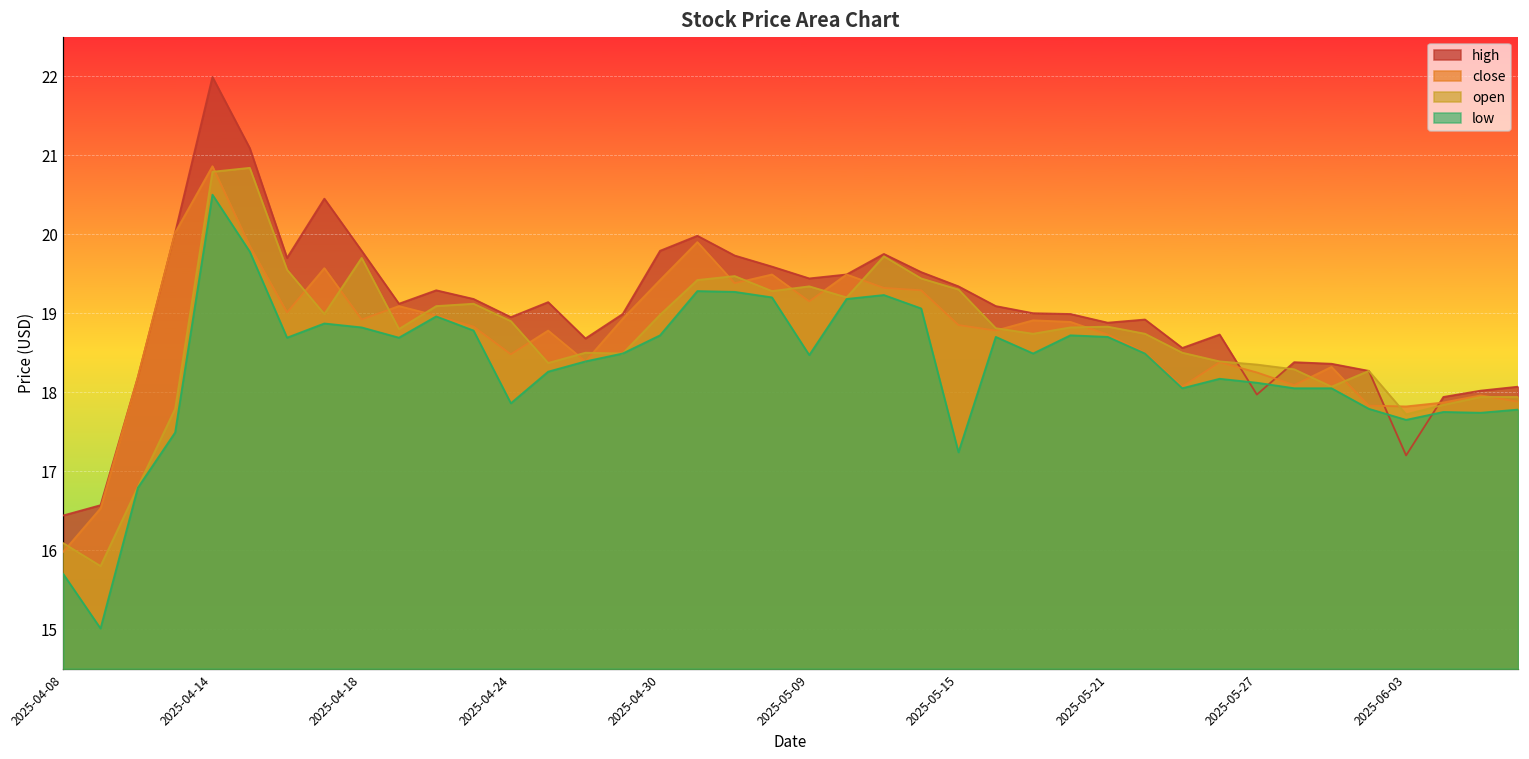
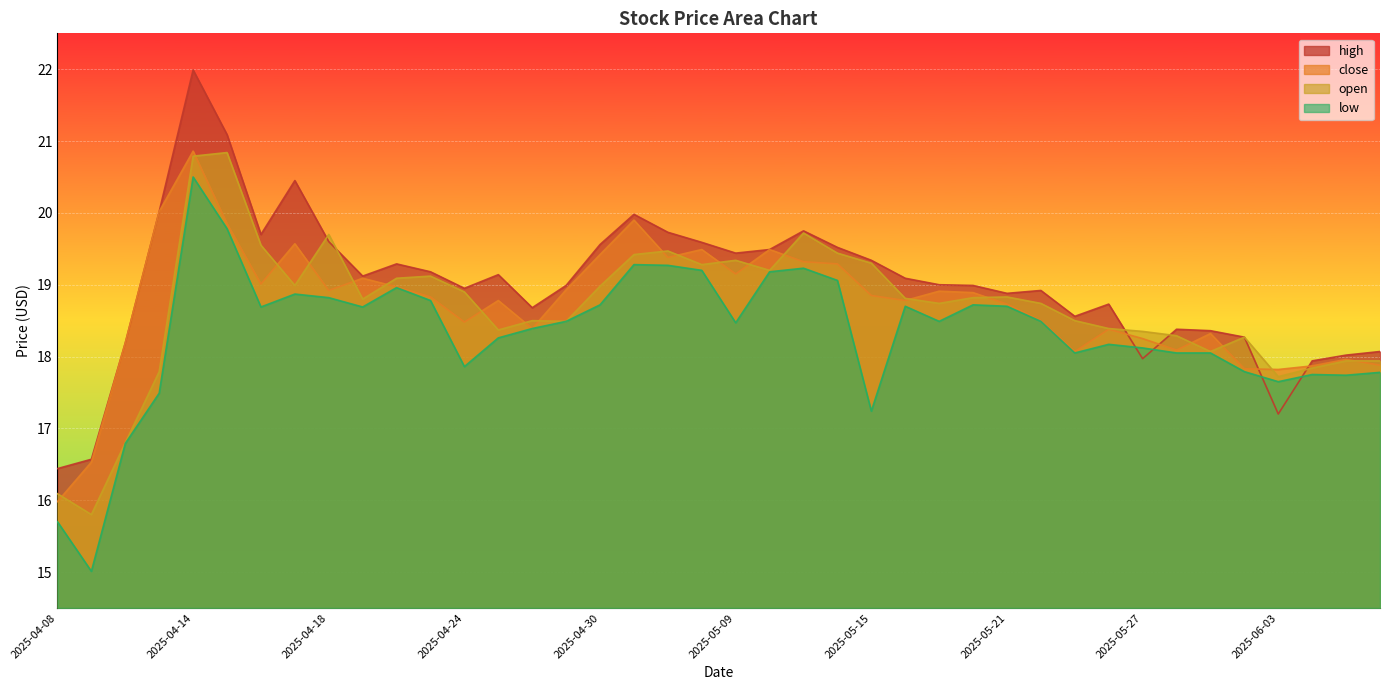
  {
    "high": {
      "2025-04-08": 16.4,
      "2025-04-14": 22.0,
-     "2025-04-18": 19.8,
+     "2025-04-18": 19.6,
      "2025-04-24": 19.0,
-     "2025-04-30": 19.8,
+     "2025-04-30": 19.6,
      "2025-05-09": 19.4,
      "2025-05-15": 19.3,
      "2025-05-21": 18.9,
      "2025-05-27": 18.0,
      "2025-06-03": 17.2
    },
    "low": {
      "2025-04-08": 15.7,
      "2025-04-14": 20.5,
      "2025-04-18": 18.8,
      "2025-04-24": 17.9,
      "2025-04-30": 18.7,
      "2025-05-09": 18.5,
      "2025-05-15": 17.2,
      "2025-05-27": 18.1,
      "2025-06-03": 17.7
    }
  }
